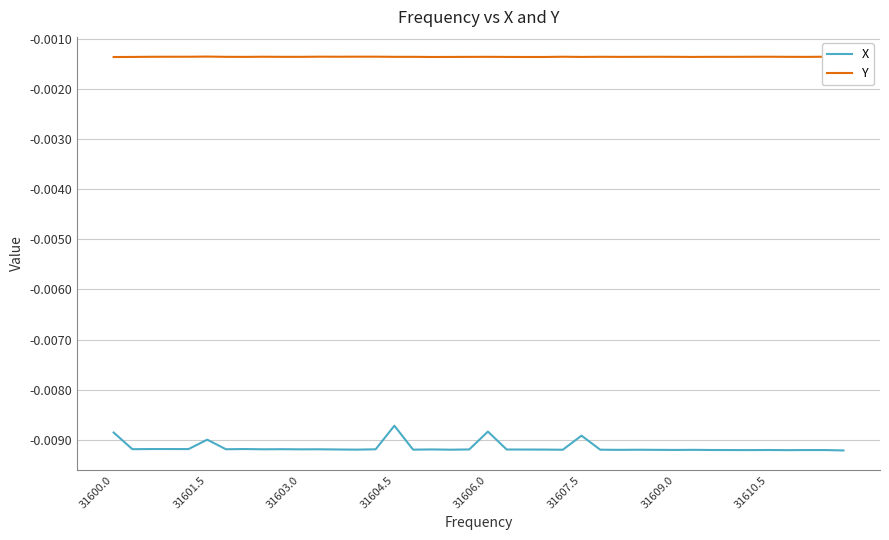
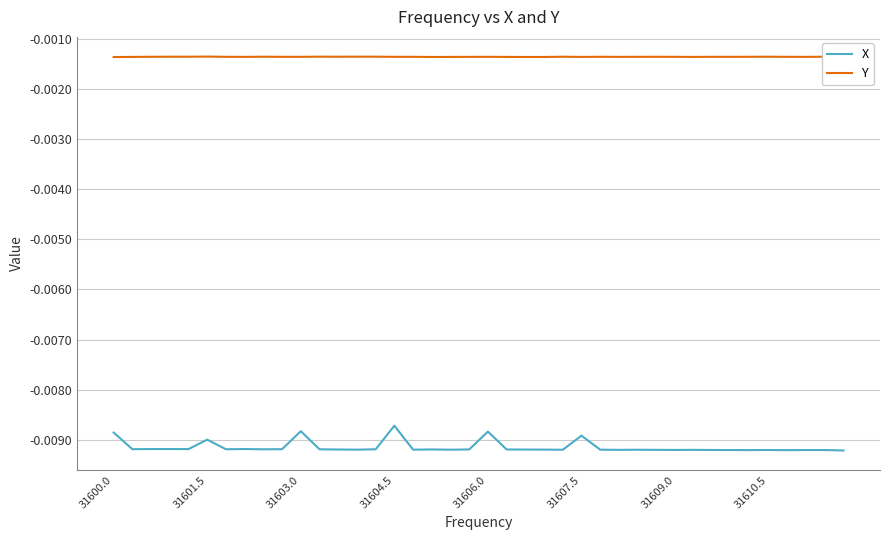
  {
    "X": {
      "31600.0": -0.0089,
      "31601.5": -0.0090,
-     "31603.0": -0.0092,
+     "31603.0": -0.0088,
      "31604.5": -0.0087,
      "31606.0": -0.0088,
      "31607.5": -0.0089,
      "31609.0": -0.0092,
      "31610.5": -0.0092
    },
    "Y": {
      "31600.0": -0.0014,
      "31601.5": -0.0014,
      "31603.0": -0.0014,
      "31604.5": -0.0014,
      "31606.0": -0.0014,
      "31607.5": -0.0014,
      "31609.0": -0.0014,
      "31610.5": -0.0014
    }
  }
